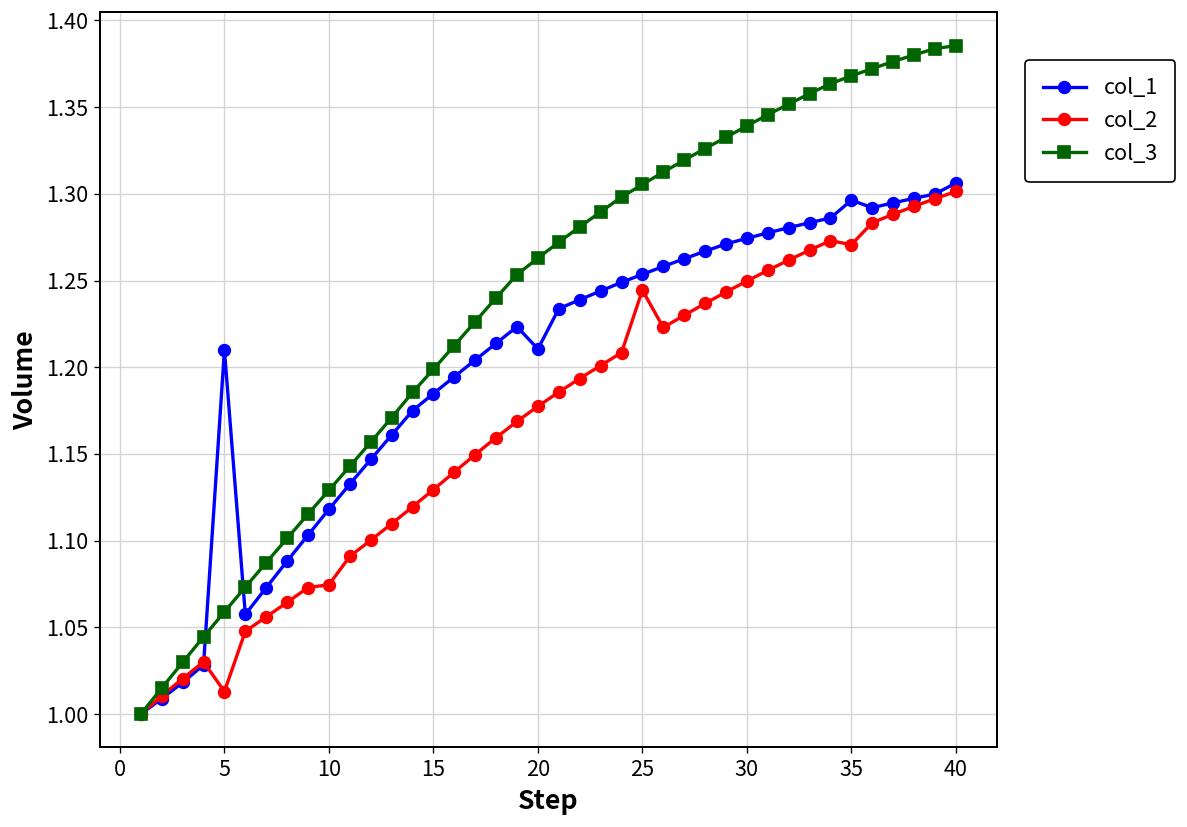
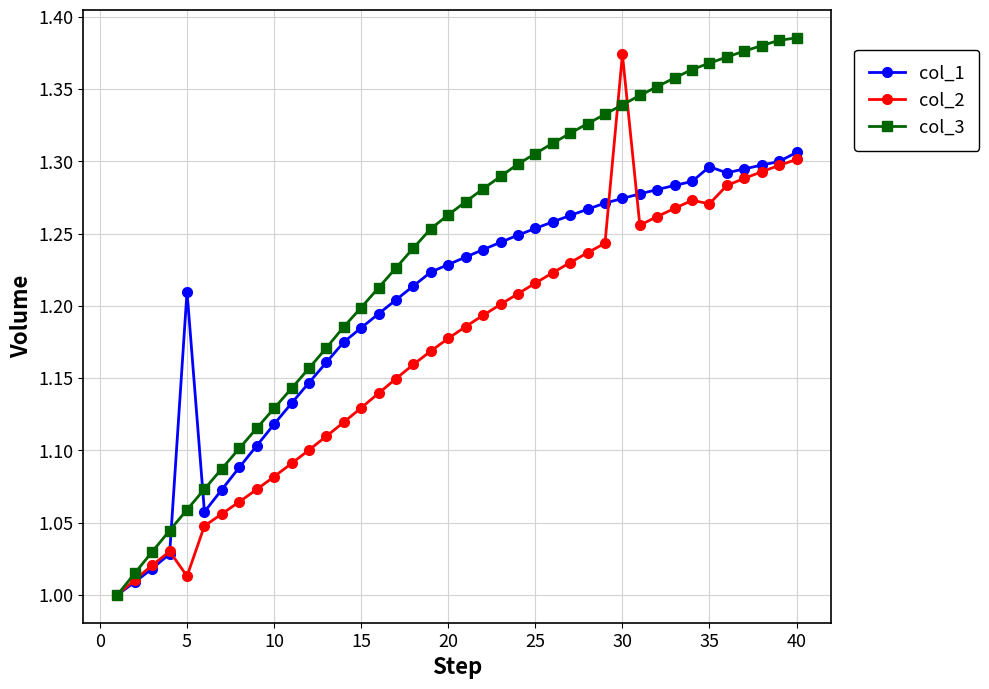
  {
    "col_1": {
      "5": 1.210,
      "10": 1.118,
      "15": 1.185,
-     "20": 1.210,
+     "20": 1.229,
      "25": 1.254,
      "30": 1.274,
      "35": 1.296,
      "40": 1.306
    },
    "col_2": {
      "5": 1.013,
-     "10": 1.075,
+     "10": 1.082,
      "15": 1.129,
      "20": 1.177,
-     "25": 1.244,
-     "30": 1.250,
+     "25": 1.216,
+     "30": 1.374,
      "35": 1.271,
      "40": 1.301
    },
    "col_3": {
      "5": 1.059,
      "10": 1.129,
      "15": 1.199,
      "20": 1.263,
      "25": 1.305,
      "30": 1.339,
      "35": 1.368,
      "40": 1.385
    }
  }
